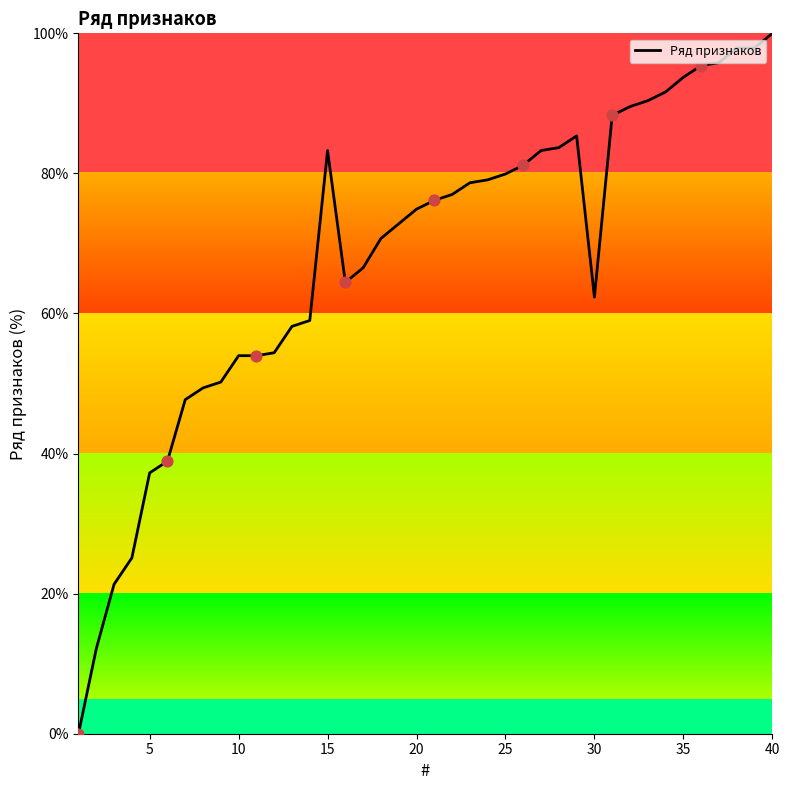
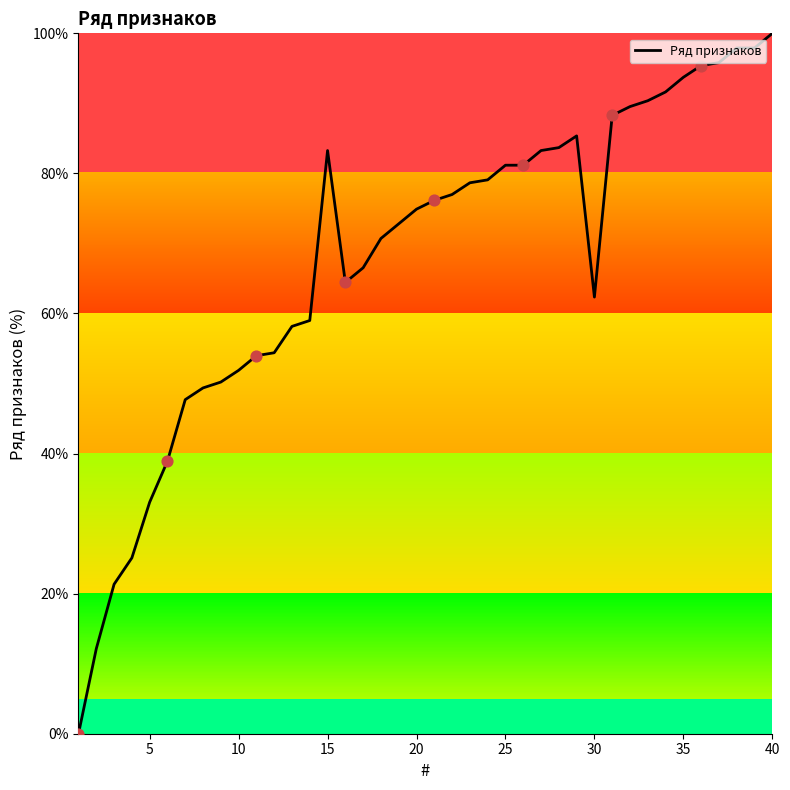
  {
    "Ряд признаков": {
-     "5": "37%",
-     "10": "54%",
+     "5": "33%",
+     "10": "52%",
      "15": "83%",
      "20": "75%",
-     "25": "80%",
+     "25": "81%",
      "30": "62%",
      "35": "94%",
      "40": "100%"
    }
  }
